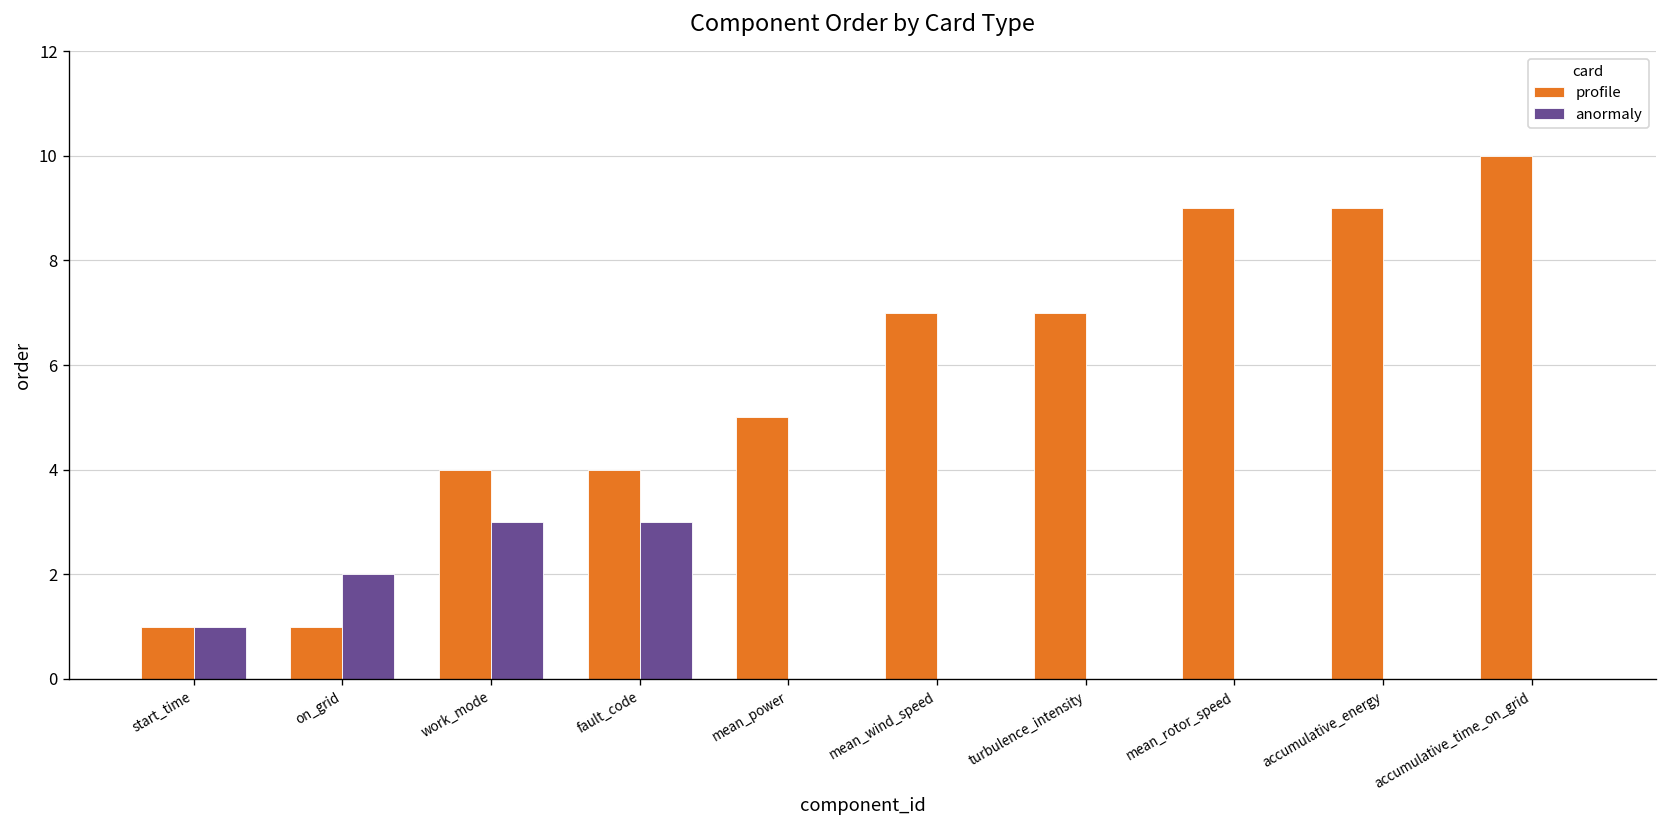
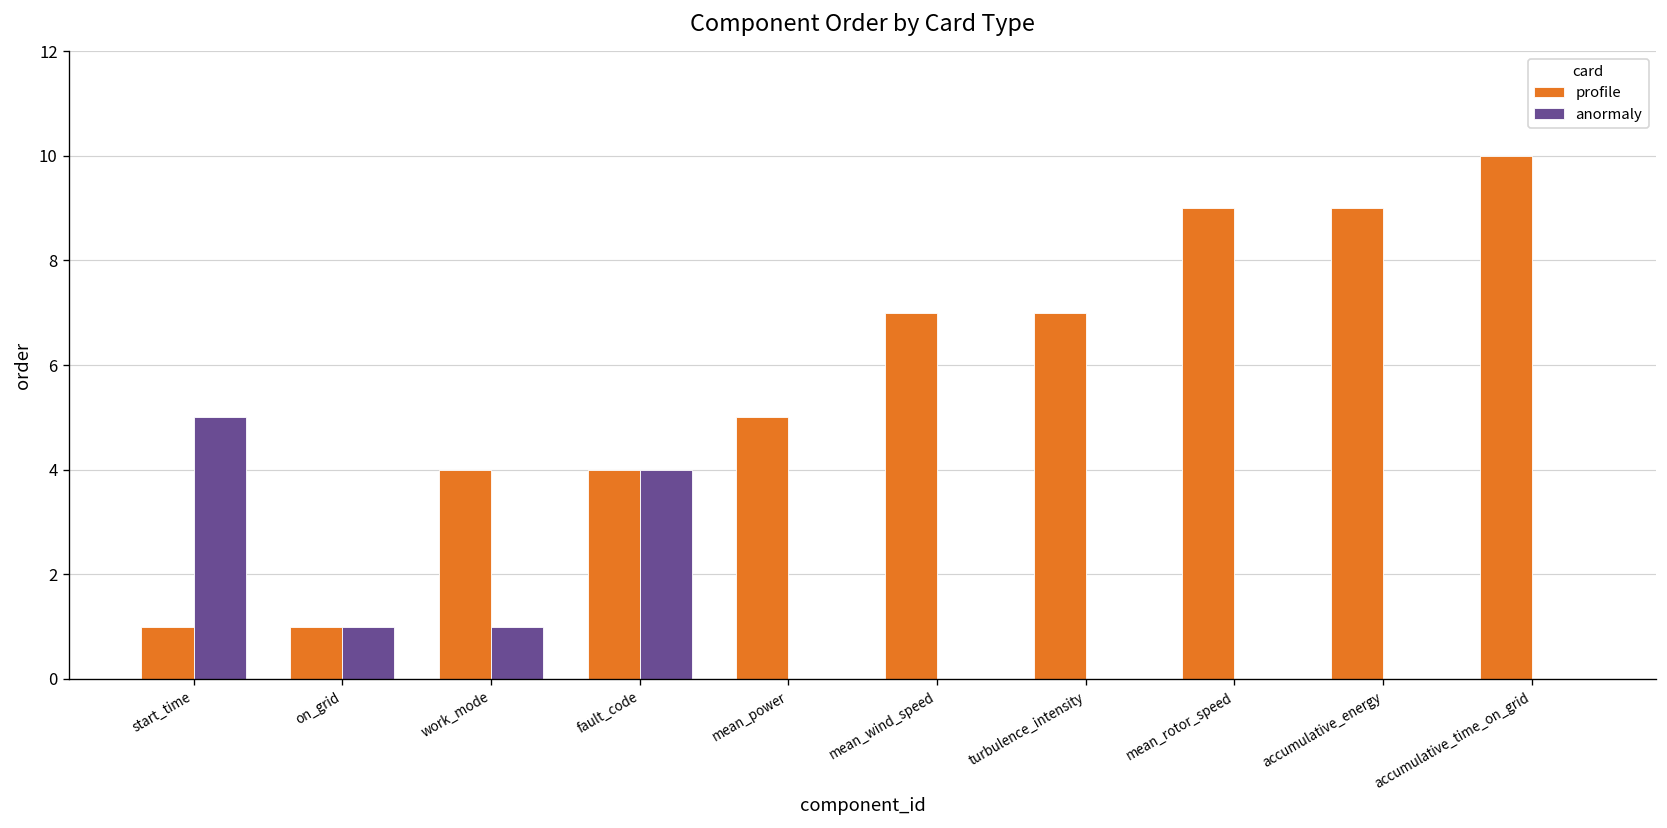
  {
    "profile": {
      "start_time": 1,
      "on_grid": 1,
      "work_mode": 4,
      "fault_code": 4,
      "mean_power": 5,
      "mean_wind_speed": 7,
      "turbulence_intensity": 7,
      "mean_rotor_speed": 9,
      "accumulative_energy": 9,
      "accumulative_time_on_grid": 10
    },
    "anormaly": {
-     "start_time": 1,
-     "on_grid": 2,
-     "work_mode": 3,
-     "fault_code": 3,
+     "start_time": 5,
+     "on_grid": 1,
+     "work_mode": 1,
+     "fault_code": 4,
      "mean_power": 0,
      "mean_wind_speed": 0,
      "turbulence_intensity": 0,
      "mean_rotor_speed": 0,
      "accumulative_energy": 0,
      "accumulative_time_on_grid": 0
    }
  }
